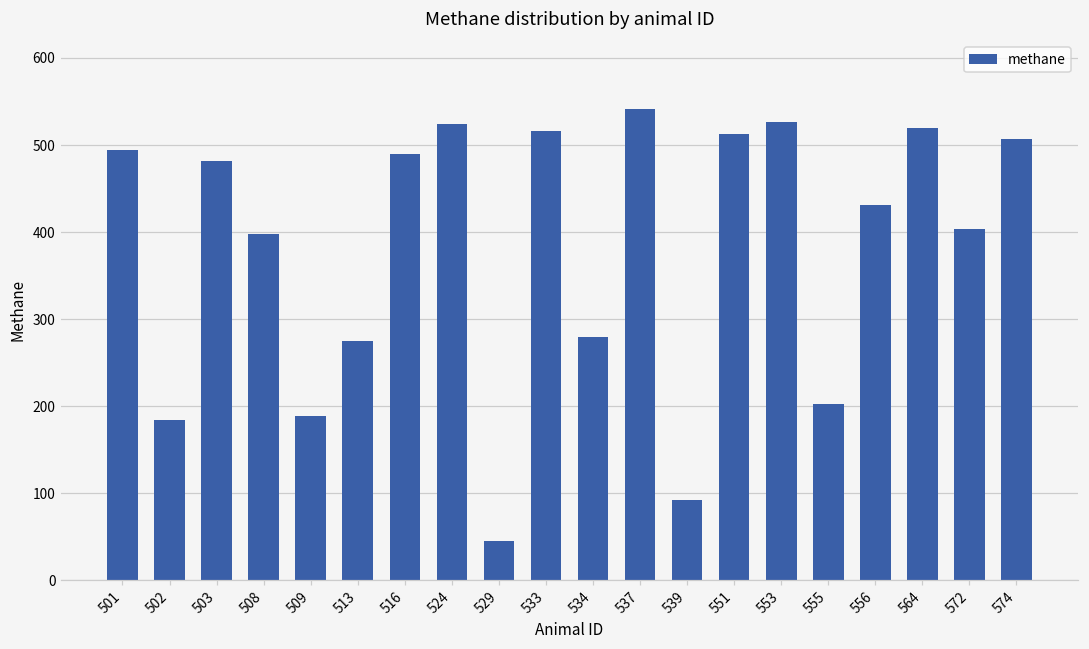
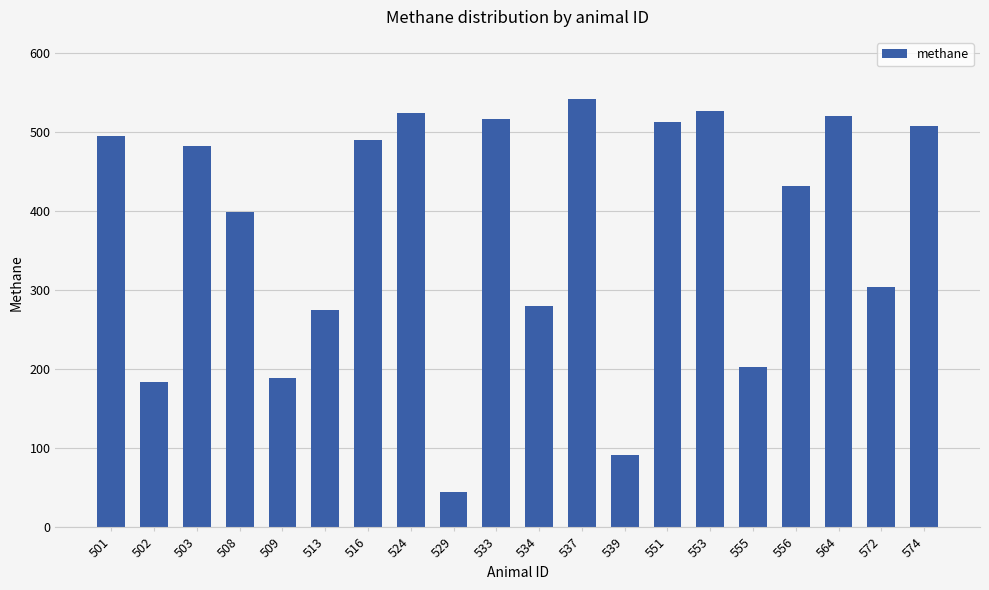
  {
    "501": 490,
    "502": 180,
    "503": 480,
    "508": 400,
    "509": 190,
    "513": 270,
    "516": 490,
    "524": 520,
    "529": 40,
    "533": 520,
    "534": 280,
    "537": 540,
    "539": 90,
    "551": 510,
    "553": 530,
    "555": 200,
    "556": 430,
    "564": 520,
-   "572": 400,
+   "572": 300,
    "574": 510
  }
